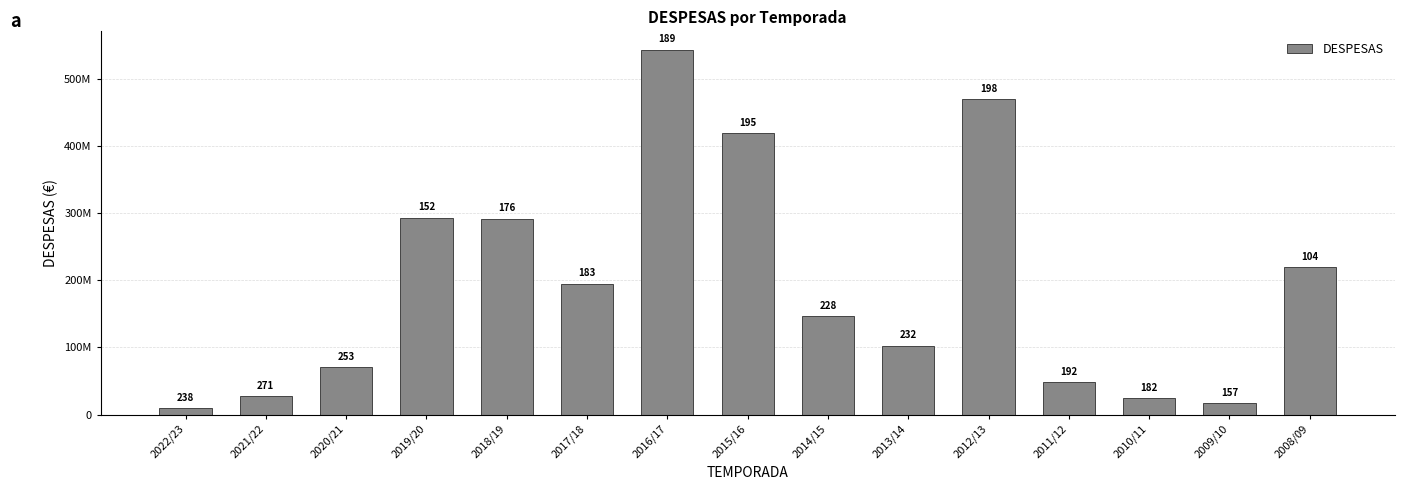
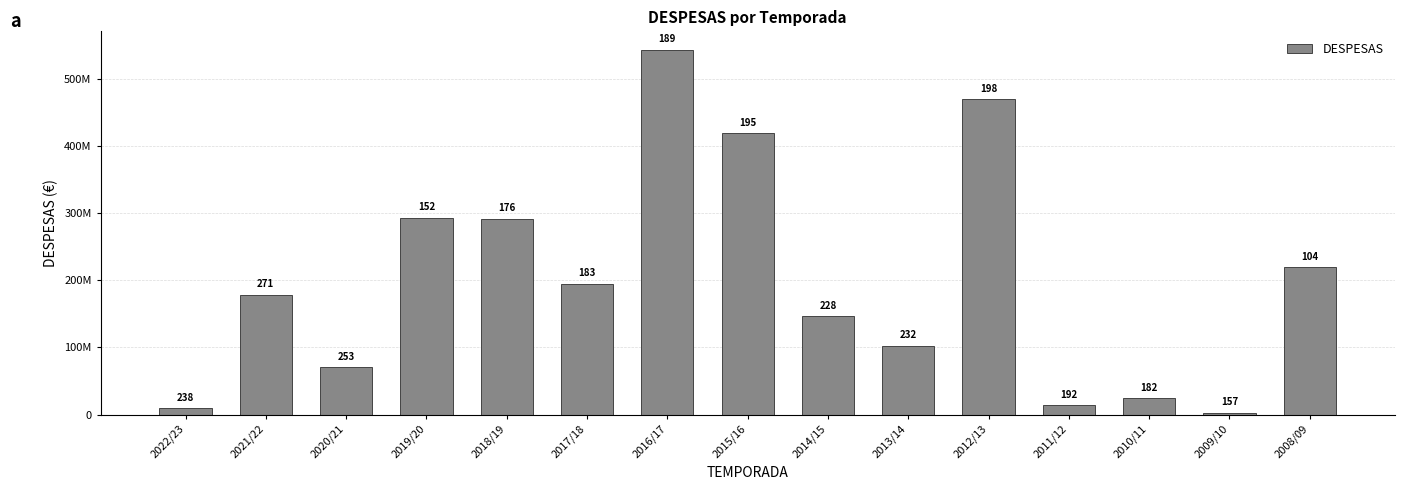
  {
-   "2021/22": 30000000,
-   "2011/12": 50000000,
-   "2009/10": 20000000
+   "2021/22": 180000000,
+   "2011/12": 10000000,
+   "2009/10": 0
  }
